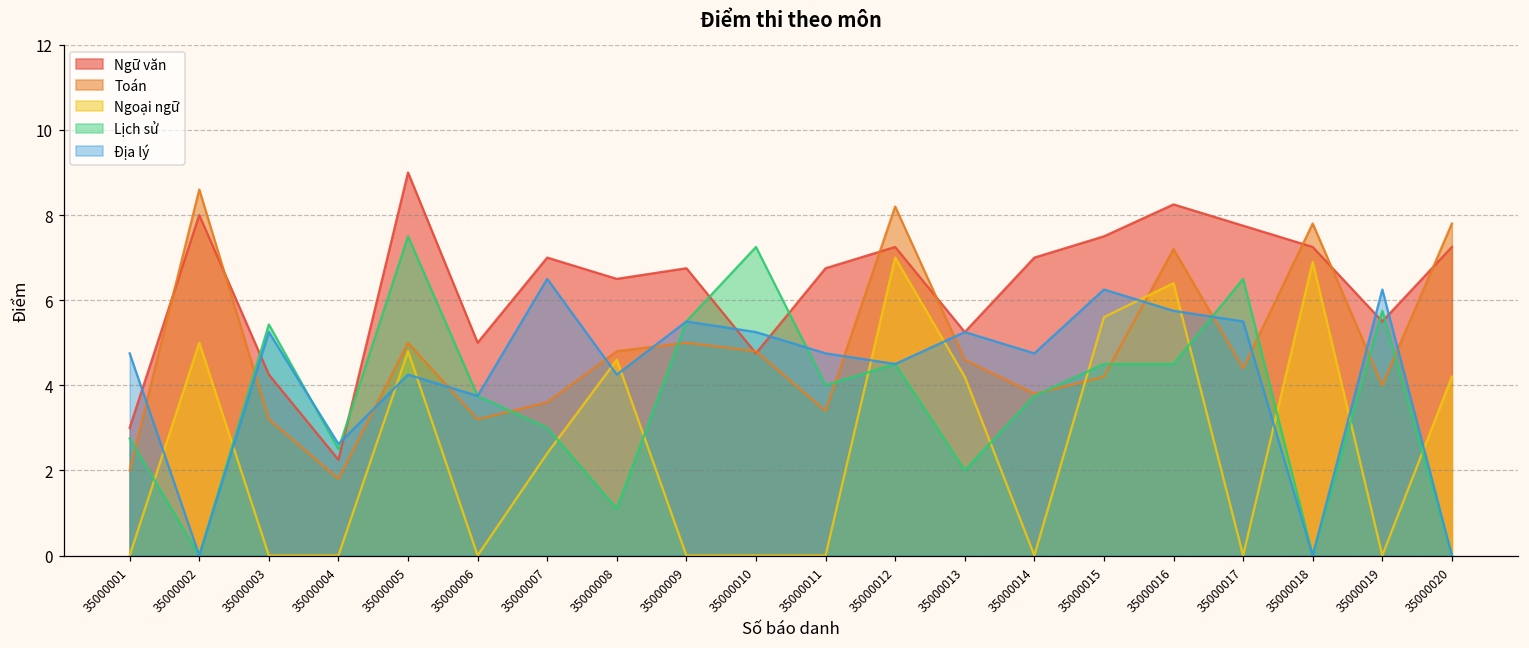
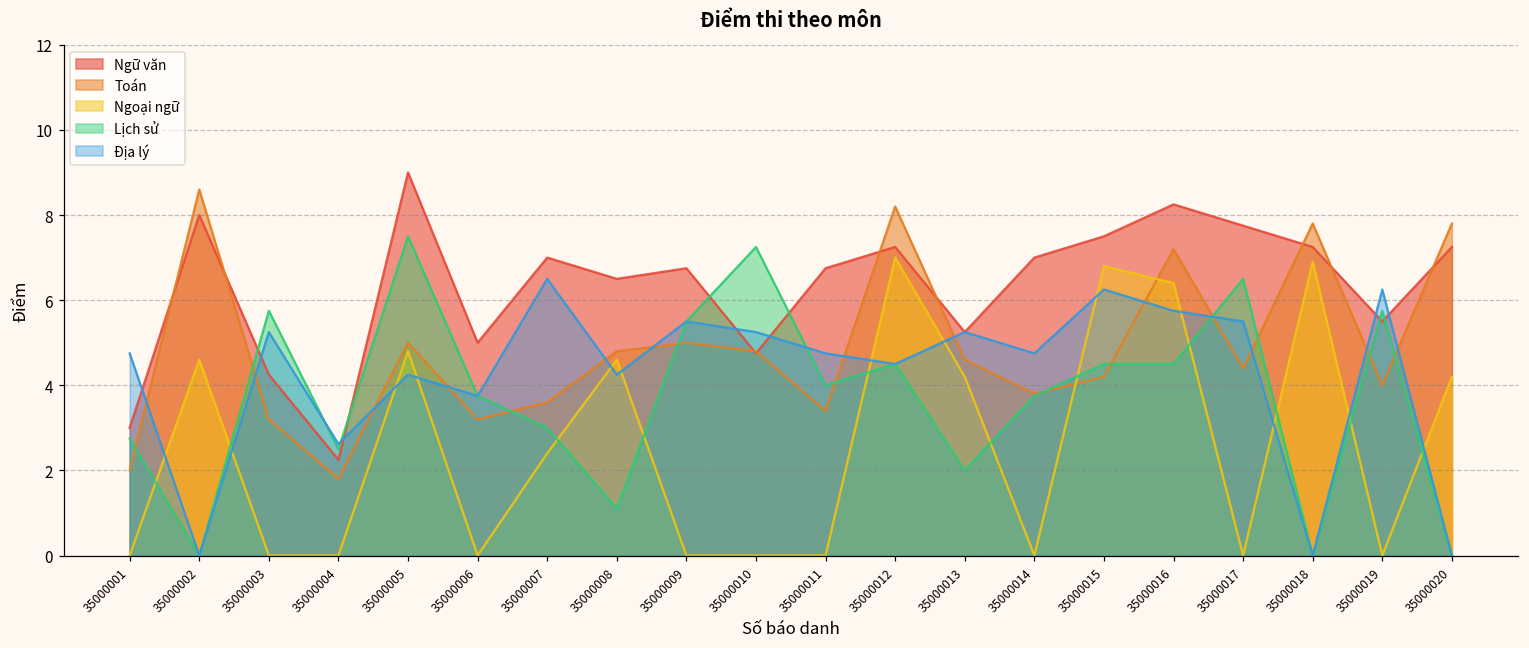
  {
    "Ngoại ngữ": {
      "35000001": 0.0,
-     "35000002": 5.0,
+     "35000002": 4.6,
      "35000003": 0.0,
      "35000004": 0.0,
      "35000005": 4.8,
      "35000006": 0.0,
      "35000007": 2.4,
      "35000008": 4.6,
      "35000009": 0.0,
      "35000010": 0.0,
      "35000011": 0.0,
      "35000012": 7.0,
      "35000013": 4.2,
      "35000014": 0.0,
-     "35000015": 5.6,
+     "35000015": 6.8,
      "35000016": 6.4,
      "35000017": 0.0,
      "35000018": 6.9,
      "35000019": 0.0,
      "35000020": 4.2
    },
    "Lịch sử": {
      "35000001": 2.8,
-     "35000003": 5.4,
+     "35000003": 5.8,
      "35000004": 2.5,
      "35000005": 7.5,
      "35000007": 3.0,
      "35000008": 1.1,
      "35000010": 7.3,
      "35000011": 4.0,
      "35000013": 2.0,
      "35000015": 4.5,
      "35000016": 4.5,
      "35000017": 6.5,
      "35000019": 5.8
    },
    "Địa lý": {
      "35000001": 4.8,
      "35000003": 5.3,
      "35000004": 2.6,
      "35000005": 4.3,
      "35000007": 6.5,
      "35000008": 4.3,
      "35000010": 5.3,
      "35000011": 4.8,
      "35000014": 4.8,
      "35000015": 6.3,
      "35000016": 5.8,
      "35000017": 5.5,
      "35000019": 6.3
    }
  }
